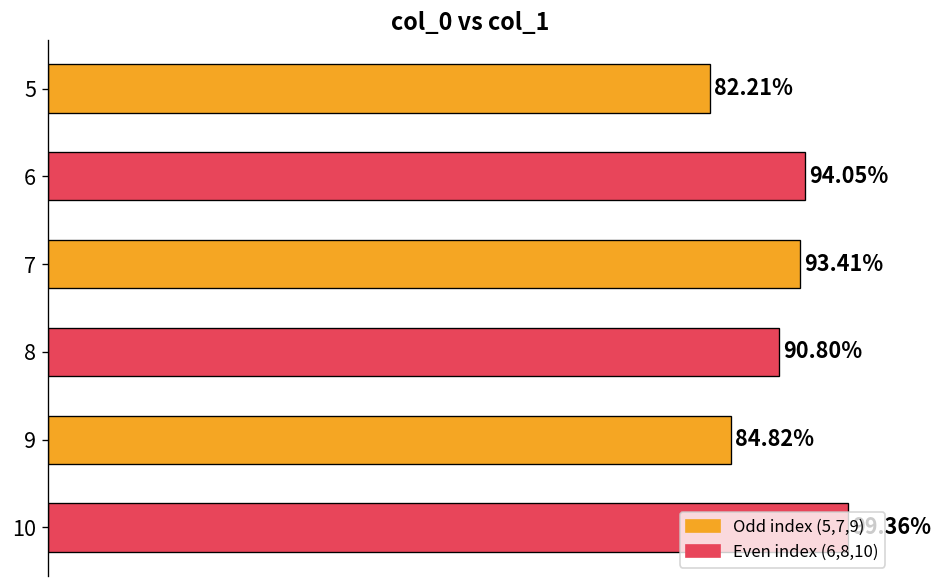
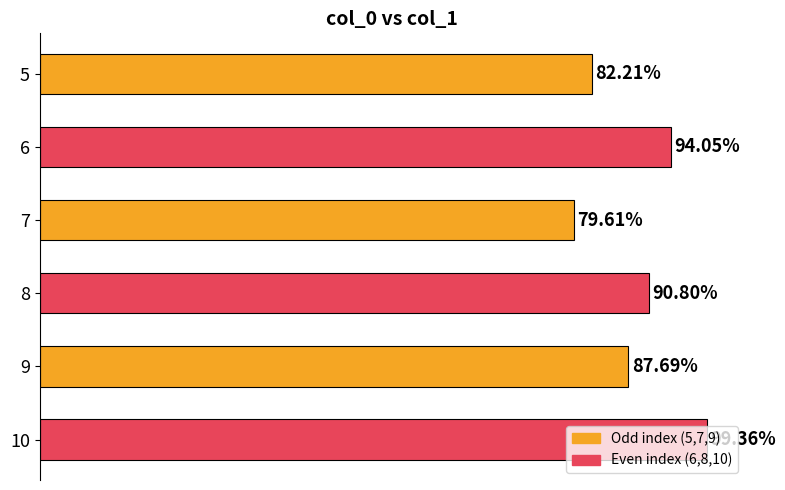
  {
    "5": "82.21%",
    "6": "94.05%",
-   "7": "93.41%",
+   "7": "79.61%",
    "8": "90.80%",
-   "9": "84.82%"
+   "9": "87.69%"
  }
